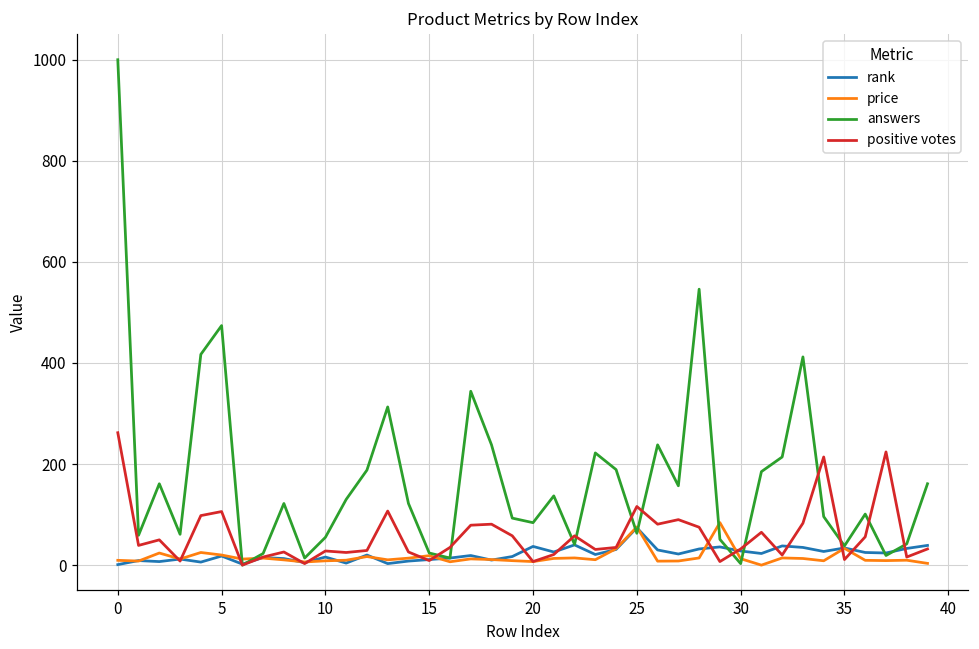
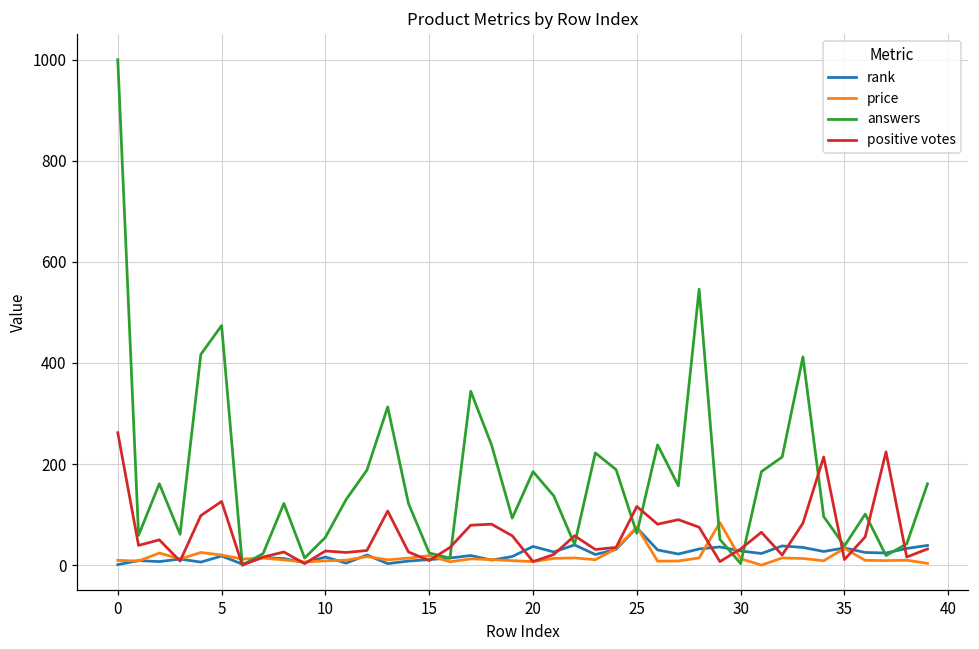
  {
    "rank": {
      "0": 0,
      "10": 20,
      "20": 40
    },
    "price": {
      "0": 10,
      "10": 10,
      "30": 10
    },
    "answers": {
      "0": 1000,
      "5": 470,
      "10": 60,
-     "20": 80,
+     "20": 190,
      "25": 60,
      "30": 0
    },
    "positive votes": {
      "0": 260,
-     "5": 110,
+     "5": 130,
      "10": 30,
      "25": 120,
      "35": 10
    }
  }
